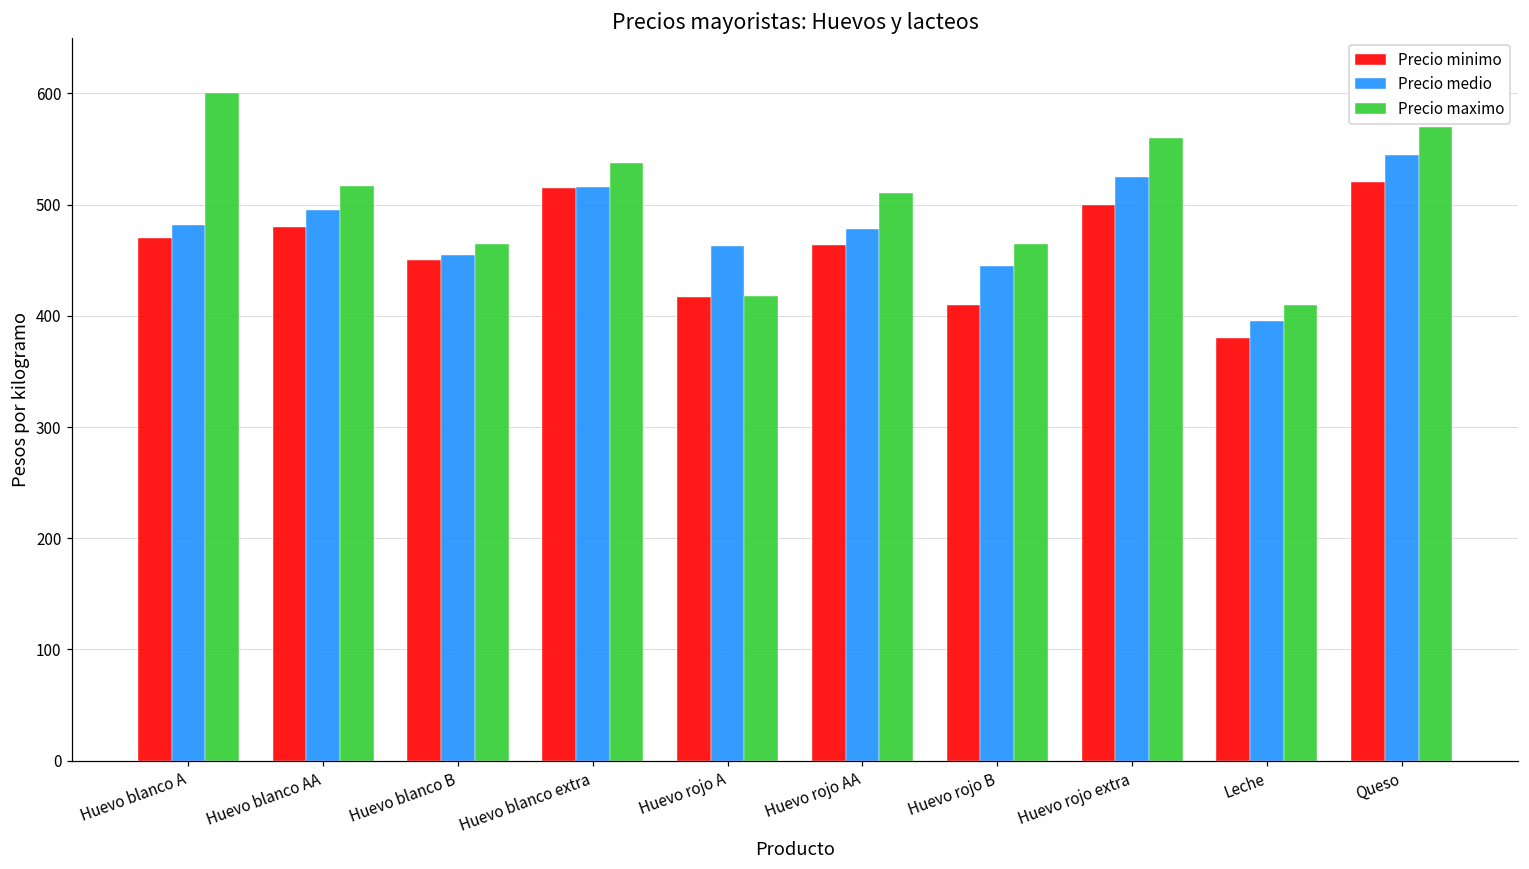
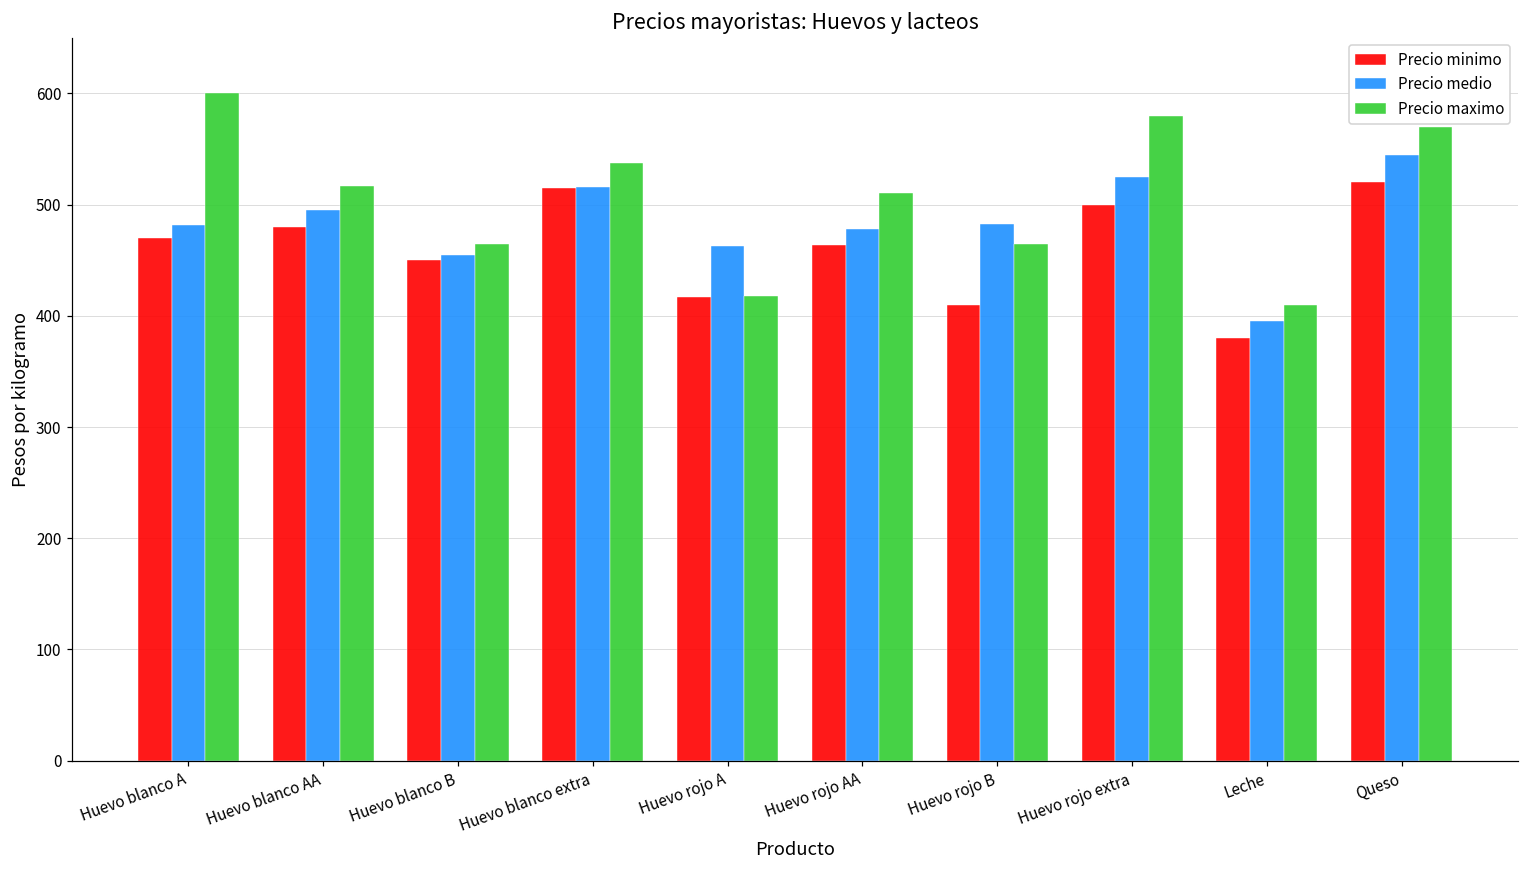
  {
    "Precio minimo": {
      "Huevo blanco A": 470,
      "Huevo blanco AA": 480,
      "Huevo blanco B": 450,
      "Huevo blanco extra": 515,
      "Huevo rojo A": 417,
      "Huevo rojo AA": 464,
      "Huevo rojo B": 410,
      "Huevo rojo extra": 500,
      "Leche": 380,
      "Queso": 520
    },
    "Precio medio": {
      "Huevo blanco A": 482,
      "Huevo blanco AA": 495,
      "Huevo blanco B": 455,
      "Huevo blanco extra": 516,
      "Huevo rojo A": 463,
      "Huevo rojo AA": 478,
-     "Huevo rojo B": 445,
+     "Huevo rojo B": 483,
      "Huevo rojo extra": 525,
      "Leche": 395,
      "Queso": 545
    },
    "Precio maximo": {
      "Huevo blanco A": 600,
      "Huevo blanco AA": 517,
      "Huevo blanco B": 465,
      "Huevo blanco extra": 537,
      "Huevo rojo A": 418,
      "Huevo rojo AA": 510,
      "Huevo rojo B": 465,
-     "Huevo rojo extra": 560,
+     "Huevo rojo extra": 580,
      "Leche": 410,
      "Queso": 570
    }
  }
